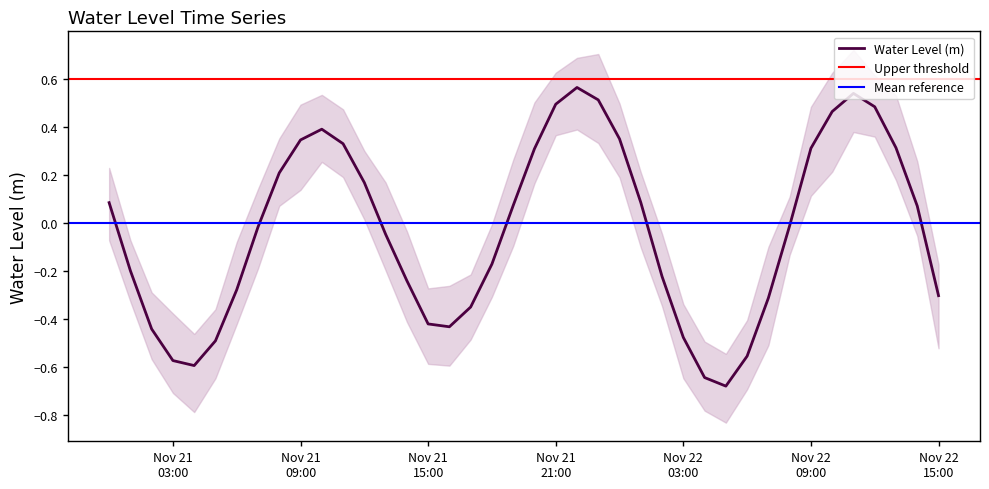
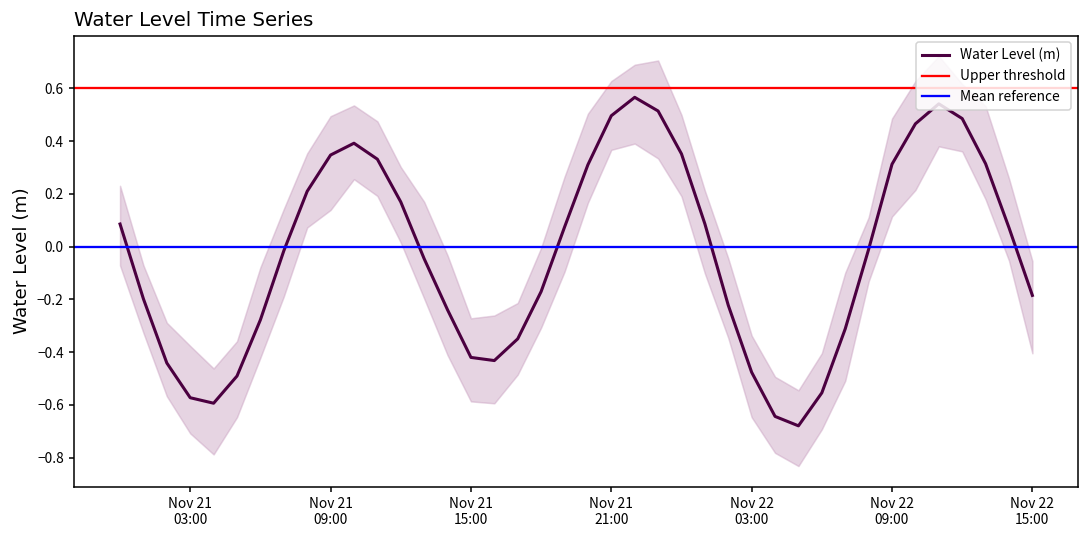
  {
    "Water Level (m)": {
      "Nov 21 03:00": -0.57,
      "Nov 21 09:00": 0.35,
      "Nov 21 15:00": -0.42,
      "Nov 21 21:00": 0.50,
      "Nov 22 03:00": -0.48,
      "Nov 22 09:00": 0.31,
-     "Nov 22 15:00": -0.30
+     "Nov 22 15:00": -0.19
    }
  }
